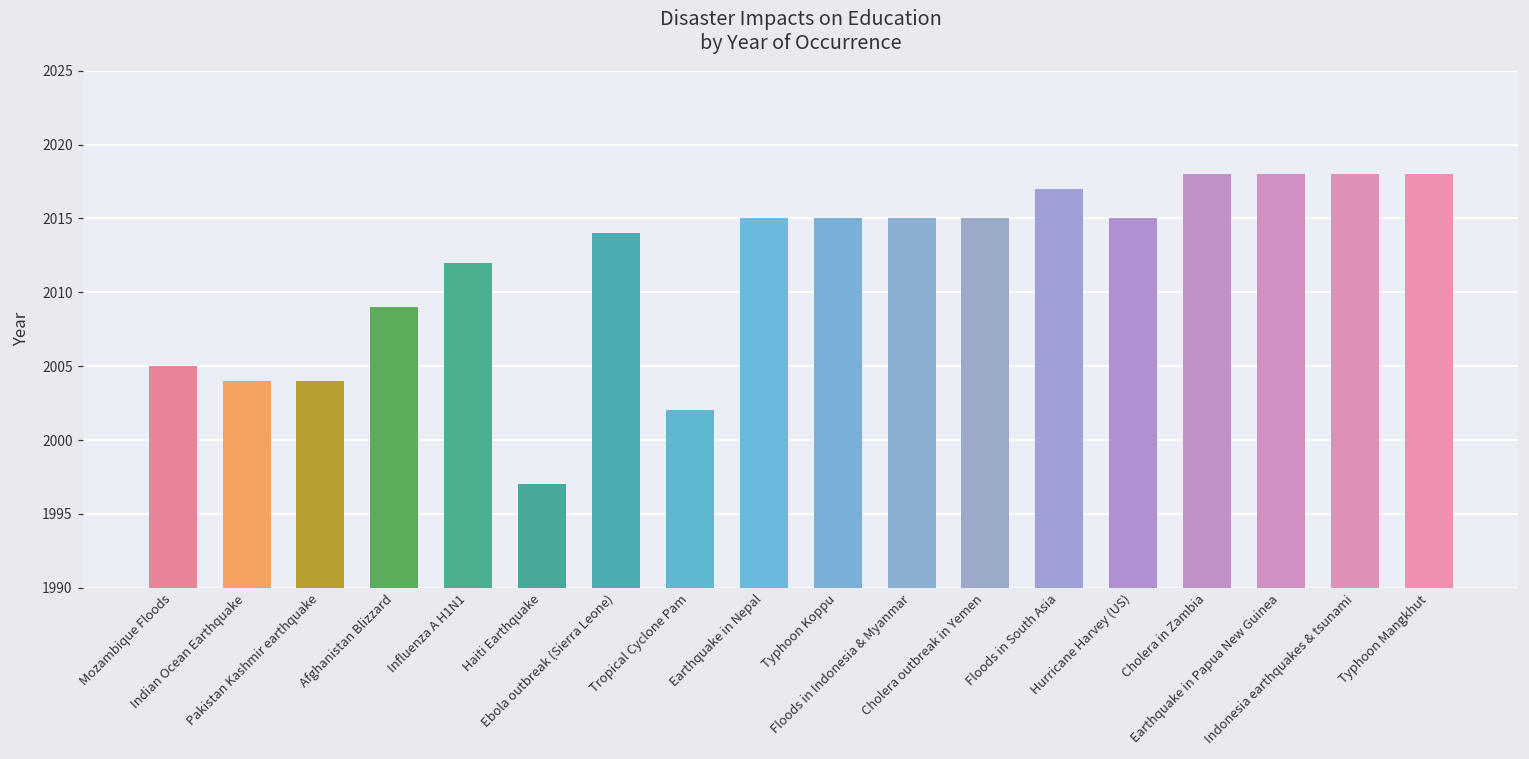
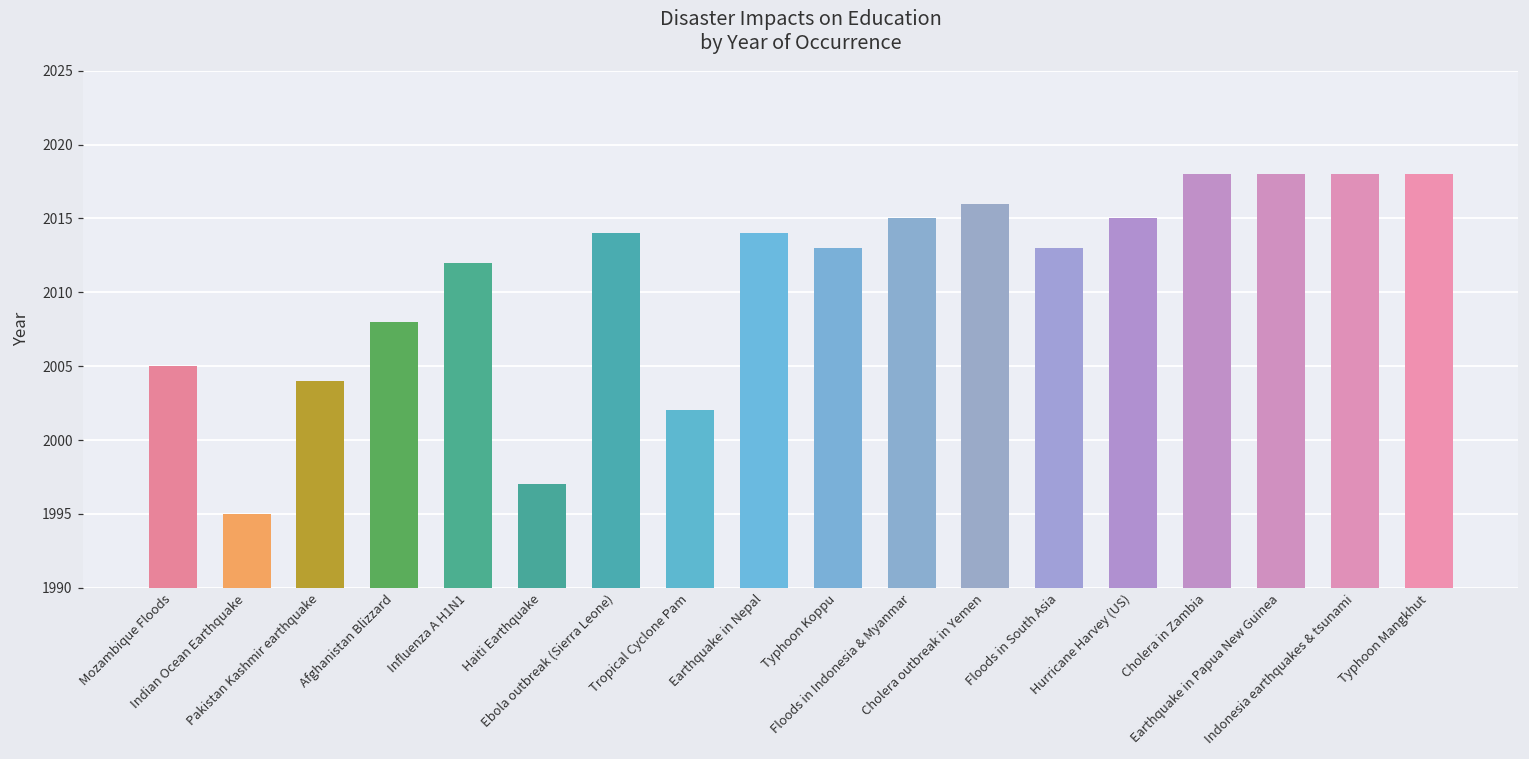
  {
    "Mozambique Floods": 2005,
-   "Indian Ocean Earthquake": 2004,
+   "Indian Ocean Earthquake": 1995,
    "Pakistan Kashmir earthquake": 2004,
-   "Afghanistan Blizzard": 2009,
+   "Afghanistan Blizzard": 2008,
    "Influenza A H1N1": 2012,
    "Haiti Earthquake": 1997,
    "Ebola outbreak (Sierra Leone)": 2014,
    "Tropical Cyclone Pam": 2002,
-   "Earthquake in Nepal": 2015,
-   "Typhoon Koppu": 2015,
+   "Earthquake in Nepal": 2014,
+   "Typhoon Koppu": 2013,
    "Floods in Indonesia & Myanmar": 2015,
-   "Cholera outbreak in Yemen": 2015,
-   "Floods in South Asia": 2017,
+   "Cholera outbreak in Yemen": 2016,
+   "Floods in South Asia": 2013,
    "Hurricane Harvey (US)": 2015,
    "Cholera in Zambia": 2018,
    "Earthquake in Papua New Guinea": 2018,
    "Indonesia earthquakes & tsunami": 2018,
    "Typhoon Mangkhut": 2018
  }
